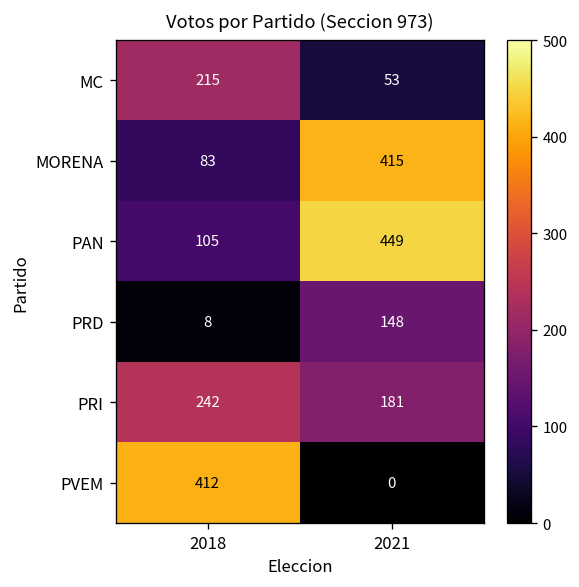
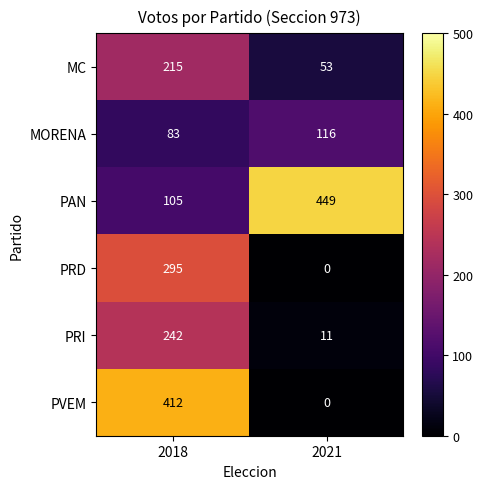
  {
    "MC": {
      "2018": 215,
      "2021": 53
    },
    "MORENA": {
      "2018": 83,
-     "2021": 415
+     "2021": 116
    },
    "PAN": {
      "2018": 105,
      "2021": 449
    },
    "PRD": {
-     "2018": 8,
-     "2021": 148
+     "2018": 295,
+     "2021": 0
    },
    "PRI": {
      "2018": 242,
-     "2021": 181
+     "2021": 11
    },
    "PVEM": {
      "2018": 412,
      "2021": 0
    }
  }
